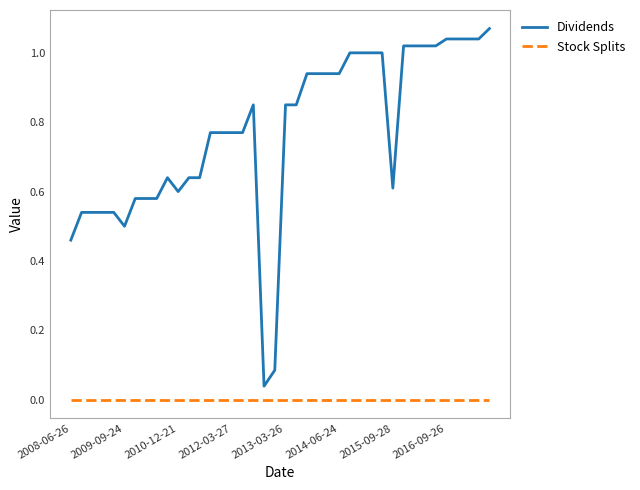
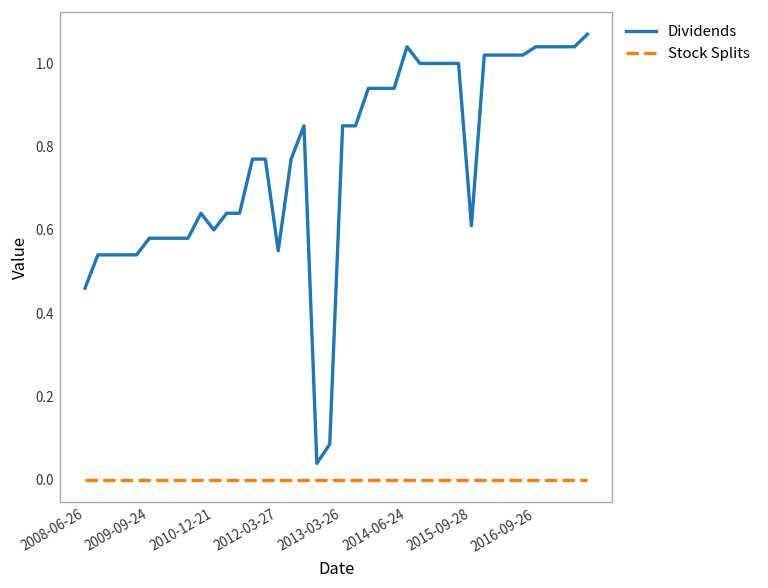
  {
    "Dividends": {
      "2008-06-26": 0.46,
-     "2009-09-24": 0.50,
+     "2009-09-24": 0.58,
      "2010-12-21": 0.60,
-     "2012-03-27": 0.77,
+     "2012-03-27": 0.55,
      "2013-03-26": 0.85,
-     "2014-06-24": 0.94,
+     "2014-06-24": 1.04,
      "2015-09-28": 0.61,
      "2016-09-26": 1.04
    },
    "Stock Splits": {
      "2008-06-26": 0.00,
      "2009-09-24": 0.00,
      "2010-12-21": 0.00,
      "2012-03-27": 0.00,
      "2013-03-26": 0.00,
      "2014-06-24": 0.00,
      "2015-09-28": 0.00,
      "2016-09-26": 0.00
    }
  }
